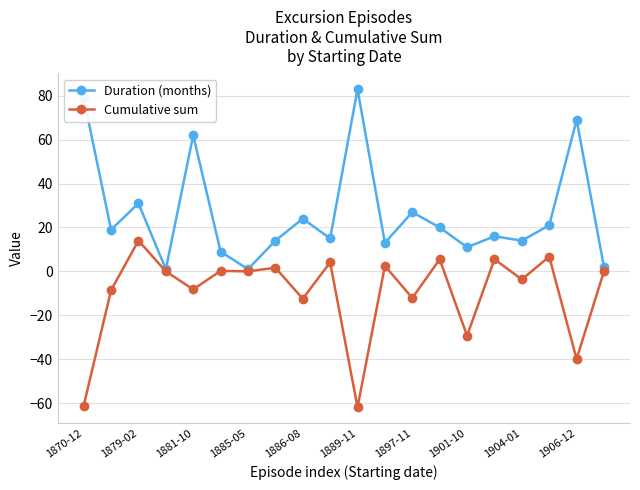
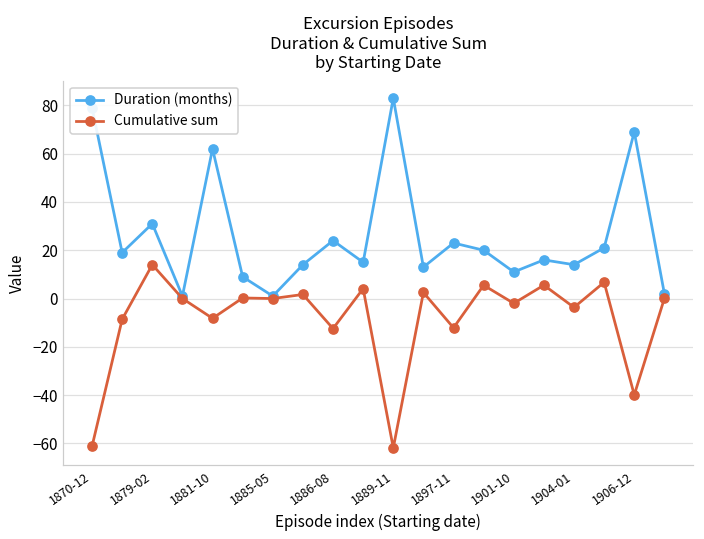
  {
    "Duration (months)": {
      "1879-02": 31,
      "1881-10": 62,
      "1886-08": 24,
      "1889-11": 83,
-     "1897-11": 27,
+     "1897-11": 23,
      "1901-10": 11,
      "1904-01": 14,
      "1906-12": 69
    },
    "Cumulative sum": {
      "1870-12": -61,
      "1879-02": 14,
      "1881-10": -8,
      "1886-08": -12,
      "1889-11": -62,
      "1897-11": -12,
-     "1901-10": -29,
+     "1901-10": -2,
      "1904-01": -4,
      "1906-12": -40
    }
  }
